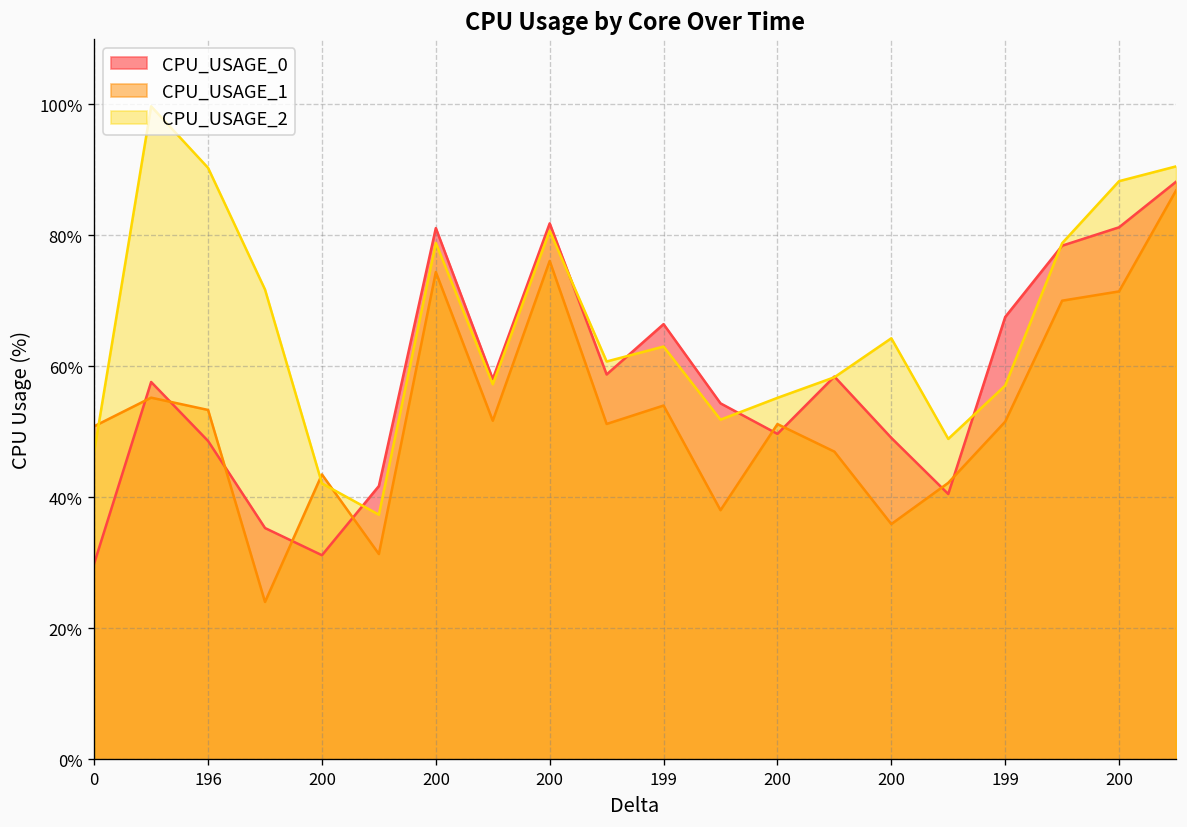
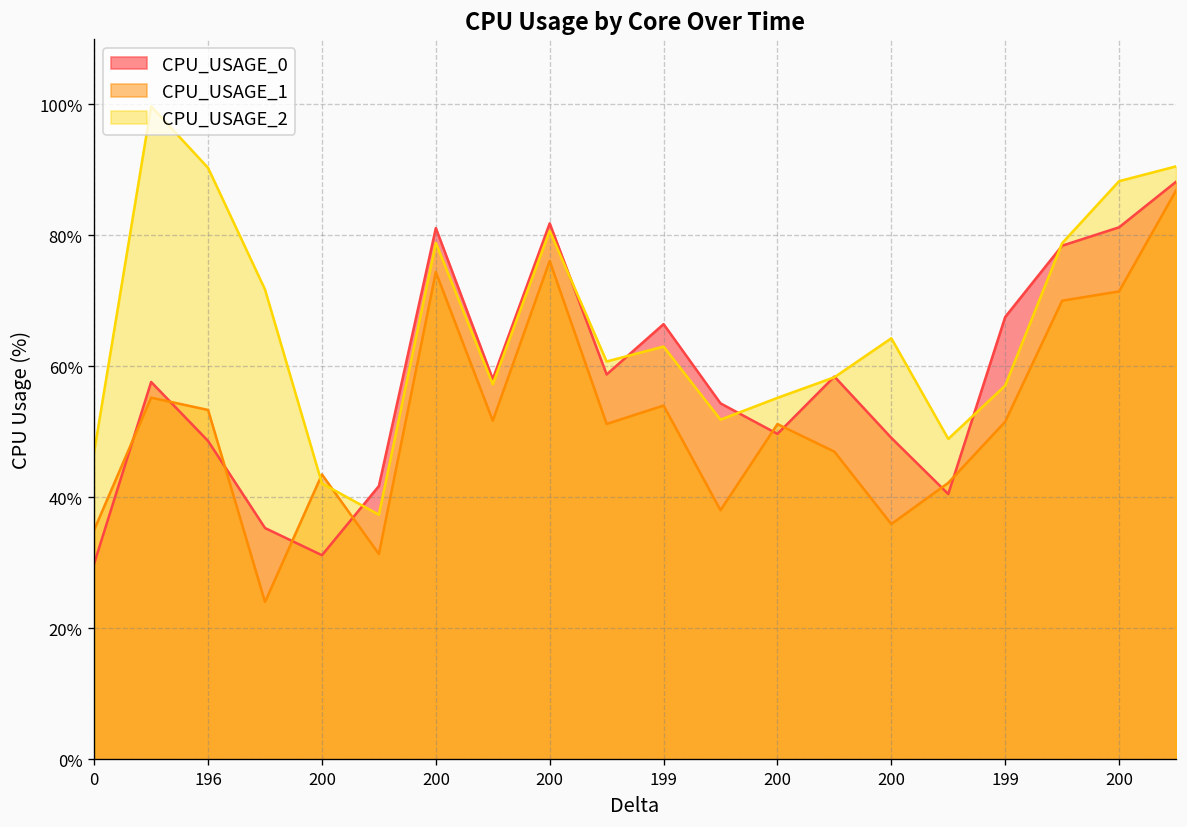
  {
    "CPU_USAGE_0": {
      "0": "30%",
      "196": "49%"
    },
    "CPU_USAGE_1": {
-     "0": "51%",
+     "0": "35%",
      "196": "53%"
    },
    "CPU_USAGE_2": {
      "0": "47%",
      "196": "90%"
    }
  }
